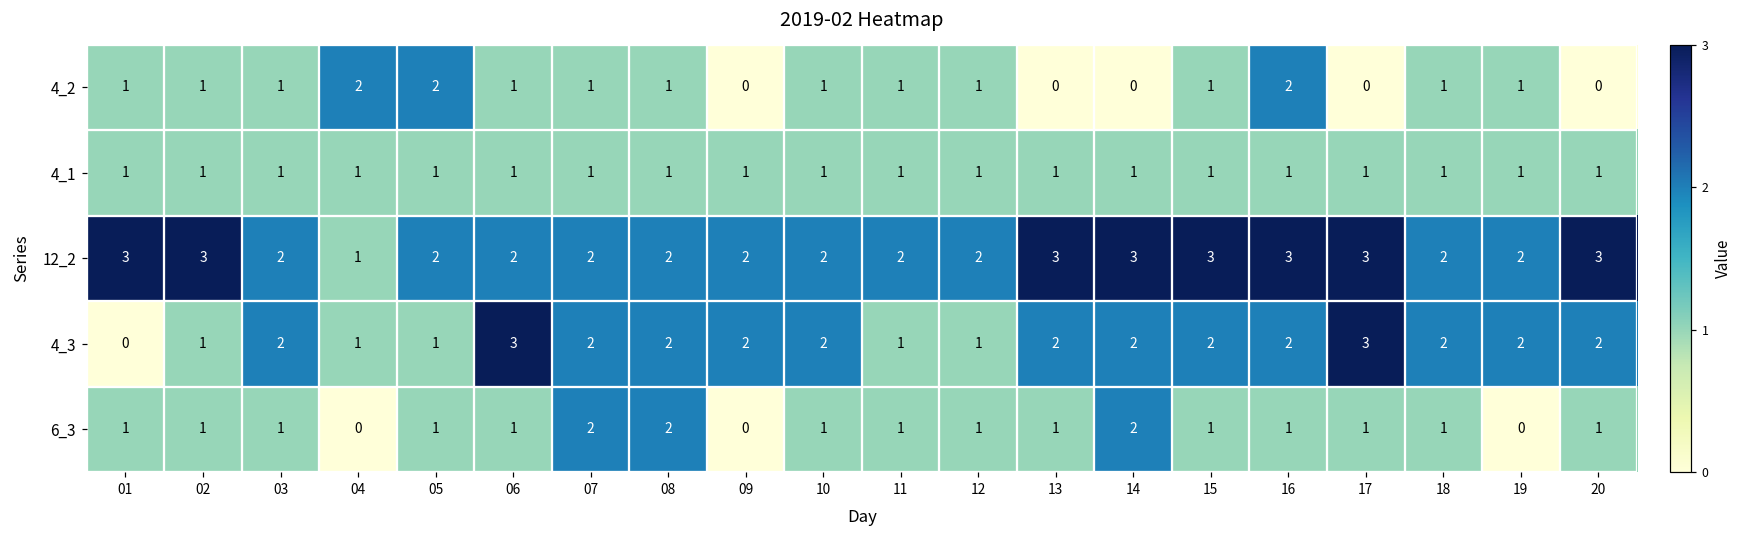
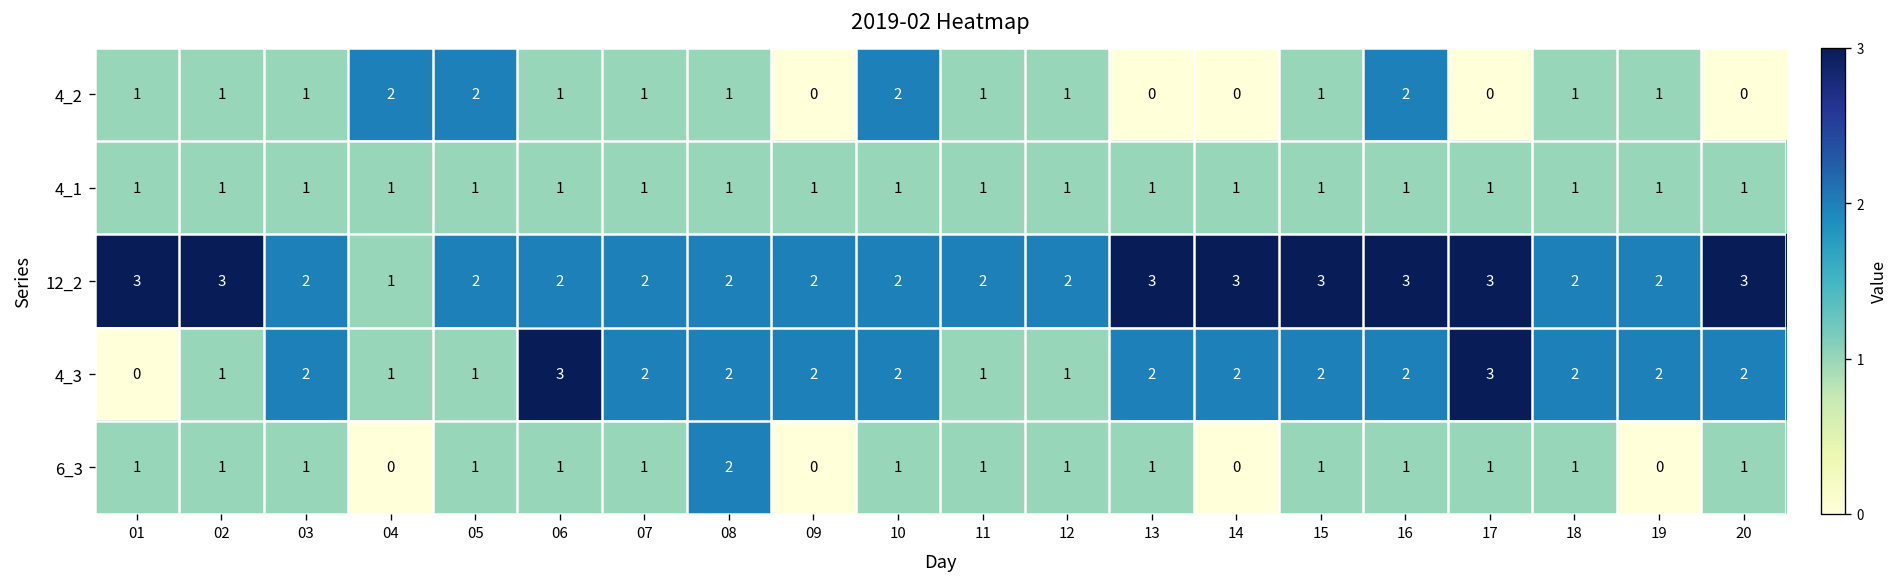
  {
    "4_2": {
      "01": 1,
      "02": 1,
      "03": 1,
      "04": 2,
      "05": 2,
      "06": 1,
      "07": 1,
      "08": 1,
      "09": 0,
-     "10": 1,
+     "10": 2,
      "11": 1,
      "12": 1,
      "13": 0,
      "14": 0,
      "15": 1,
      "16": 2,
      "17": 0,
      "18": 1,
      "19": 1,
      "20": 0
    },
    "4_1": {
      "01": 1,
      "02": 1,
      "03": 1,
      "04": 1,
      "05": 1,
      "06": 1,
      "07": 1,
      "08": 1,
      "09": 1,
      "10": 1,
      "11": 1,
      "12": 1,
      "13": 1,
      "14": 1,
      "15": 1,
      "16": 1,
      "17": 1,
      "18": 1,
      "19": 1,
      "20": 1
    },
    "12_2": {
      "01": 3,
      "02": 3,
      "03": 2,
      "04": 1,
      "05": 2,
      "06": 2,
      "07": 2,
      "08": 2,
      "09": 2,
      "10": 2,
      "11": 2,
      "12": 2,
      "13": 3,
      "14": 3,
      "15": 3,
      "16": 3,
      "17": 3,
      "18": 2,
      "19": 2,
      "20": 3
    },
    "4_3": {
      "01": 0,
      "02": 1,
      "03": 2,
      "04": 1,
      "05": 1,
      "06": 3,
      "07": 2,
      "08": 2,
      "09": 2,
      "10": 2,
      "11": 1,
      "12": 1,
      "13": 2,
      "14": 2,
      "15": 2,
      "16": 2,
      "17": 3,
      "18": 2,
      "19": 2,
      "20": 2
    },
    "6_3": {
      "01": 1,
      "02": 1,
      "03": 1,
      "04": 0,
      "05": 1,
      "06": 1,
-     "07": 2,
+     "07": 1,
      "08": 2,
      "09": 0,
      "10": 1,
      "11": 1,
      "12": 1,
      "13": 1,
-     "14": 2,
+     "14": 0,
      "15": 1,
      "16": 1,
      "17": 1,
      "18": 1,
      "19": 0,
      "20": 1
    }
  }
